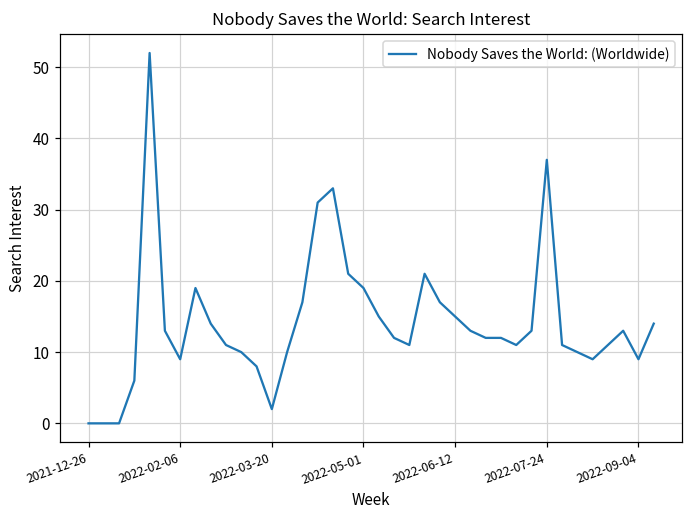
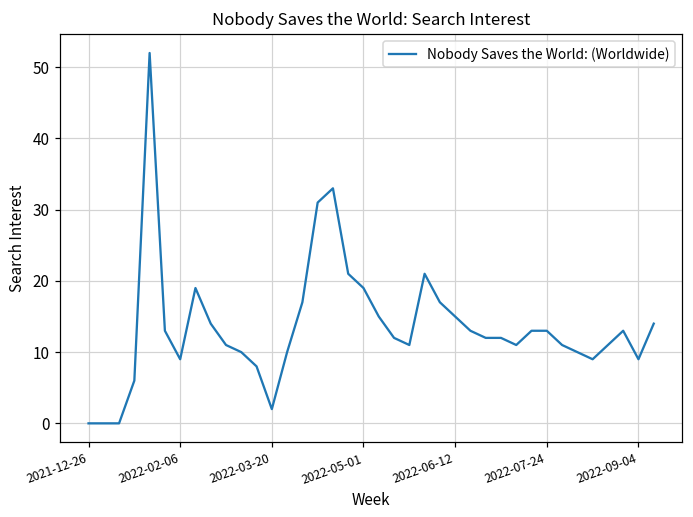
  {
    "2021-12-26": 0,
    "2022-02-06": 9,
    "2022-03-20": 2,
    "2022-05-01": 19,
    "2022-06-12": 15,
-   "2022-07-24": 37,
+   "2022-07-24": 13,
    "2022-09-04": 9
  }
